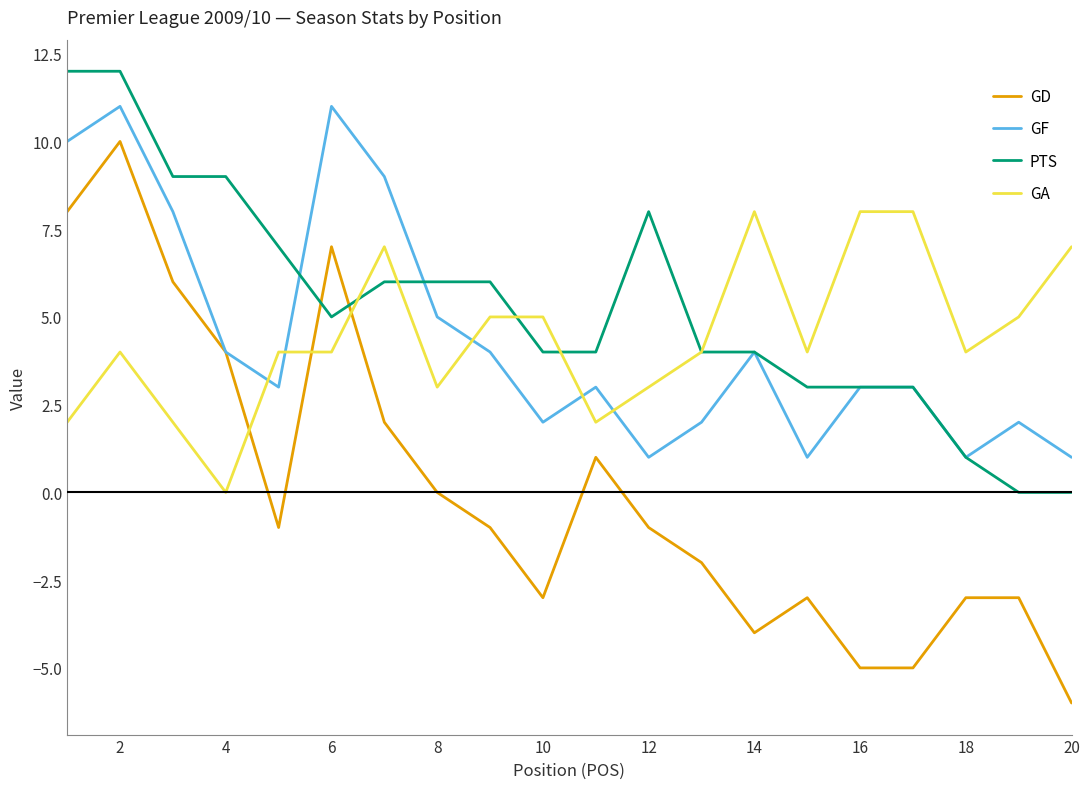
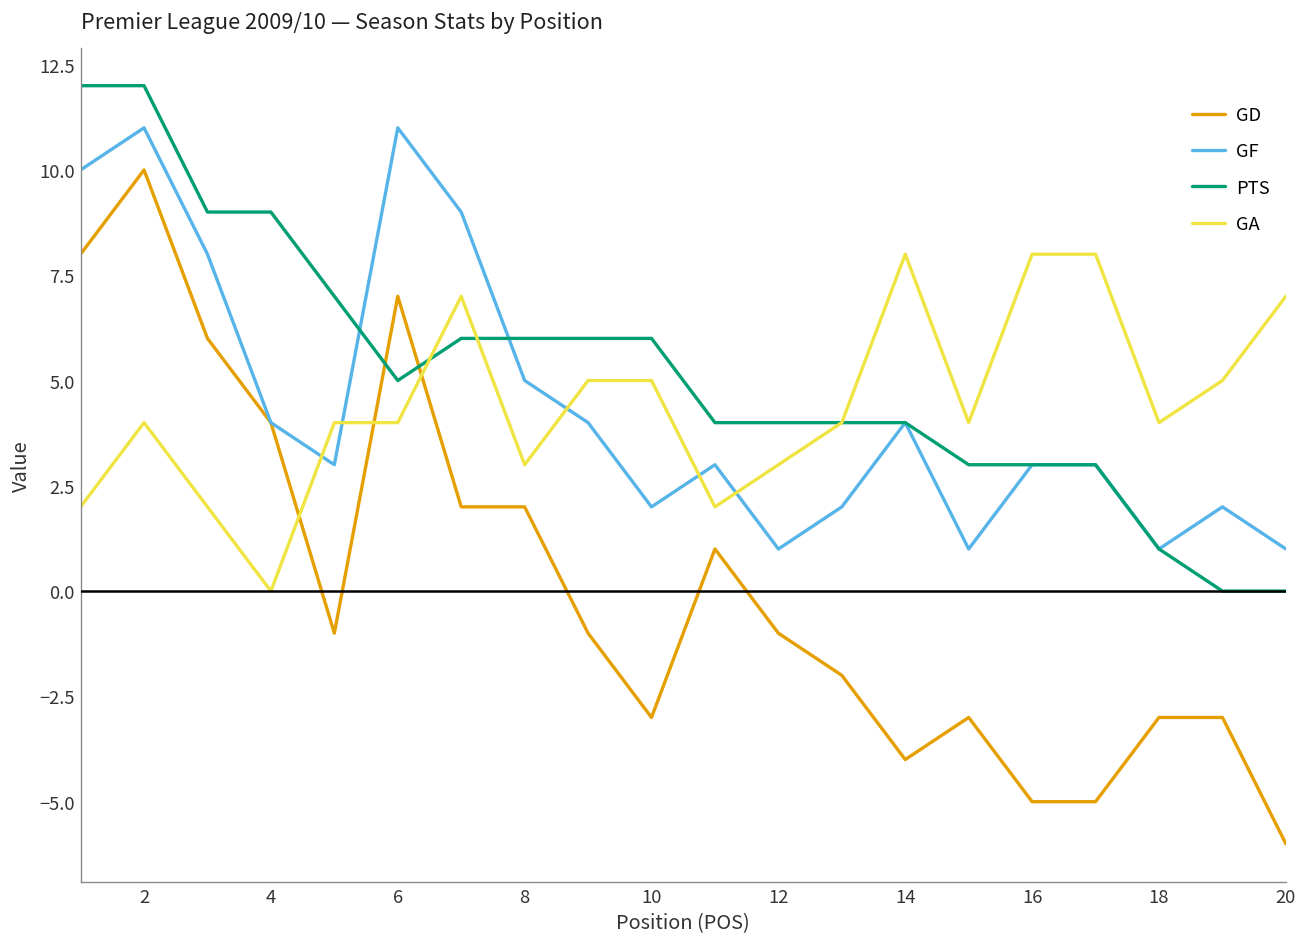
  {
    "GD": {
      "2": 10,
      "6": 7,
-     "8": 0,
+     "8": 2,
      "10": -3,
      "12": -1,
      "14": -4,
      "16": -5,
      "18": -3,
      "20": -6
    },
    "GF": {
      "2": 11,
      "6": 11,
      "8": 5,
      "10": 2,
      "12": 1,
      "20": 1
    },
    "PTS": {
      "2": 12,
      "4": 9,
      "6": 5,
      "8": 6,
-     "10": 4,
-     "12": 8,
+     "10": 6,
+     "12": 4,
      "20": 0
    },
    "GA": {
      "2": 4,
      "4": 0,
      "6": 4,
      "8": 3,
      "10": 5,
      "12": 3,
      "14": 8,
      "16": 8,
      "18": 4,
      "20": 7
    }
  }
